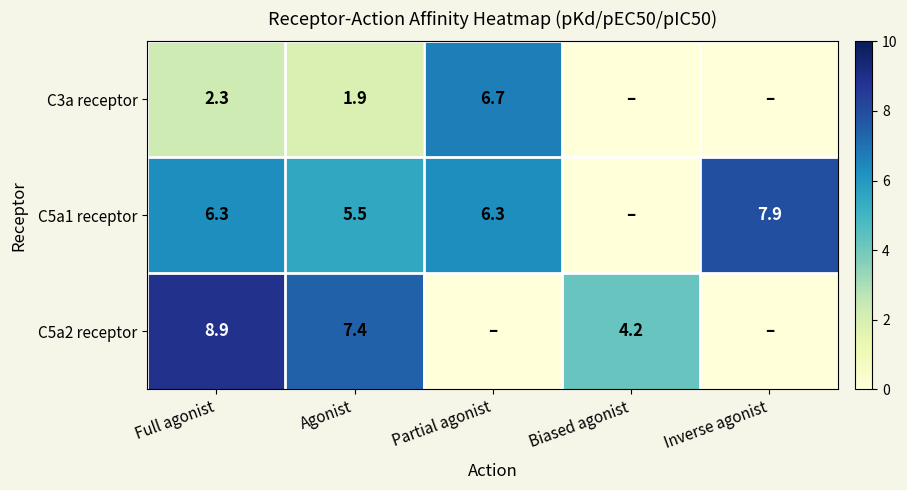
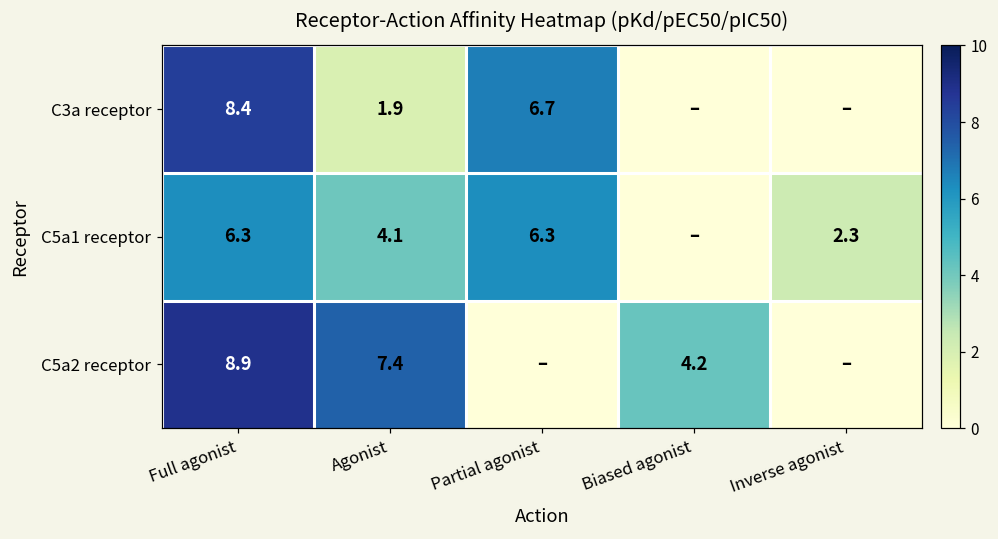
  {
    "C3a receptor": {
-     "Full agonist": 2.3,
+     "Full agonist": 8.4,
      "Agonist": 1.9,
      "Partial agonist": 6.7
    },
    "C5a1 receptor": {
      "Full agonist": 6.3,
-     "Agonist": 5.5,
+     "Agonist": 4.1,
      "Partial agonist": 6.3,
-     "Inverse agonist": 7.9
+     "Inverse agonist": 2.3
    },
    "C5a2 receptor": {
      "Full agonist": 8.9,
      "Agonist": 7.4,
      "Biased agonist": 4.2
    }
  }
